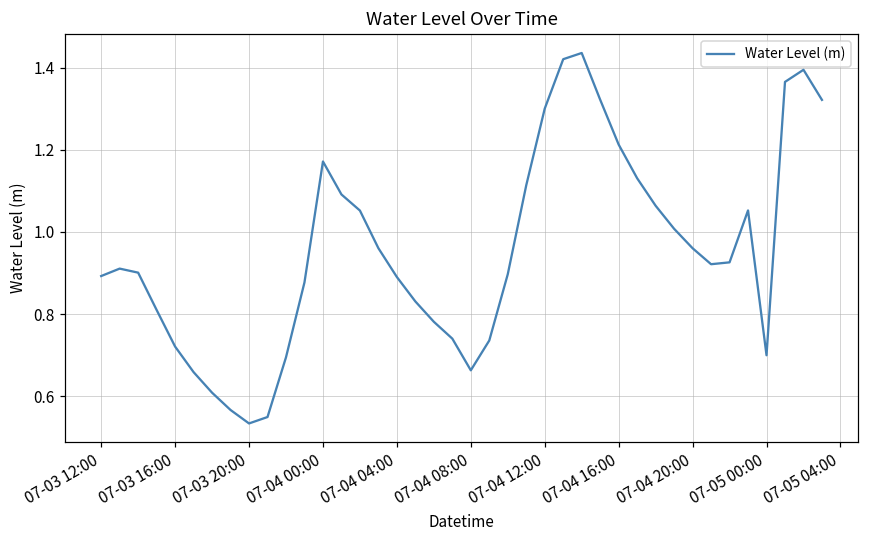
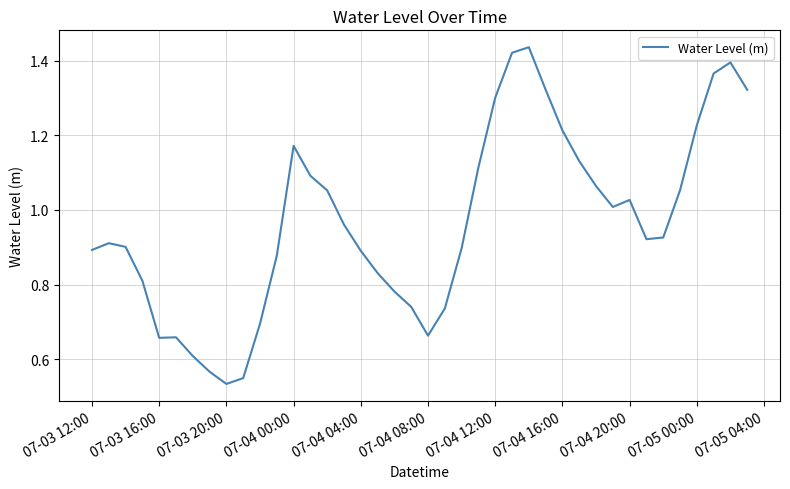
  {
    "07-03 12:00": 0.89,
-   "07-03 16:00": 0.72,
+   "07-03 16:00": 0.66,
    "07-03 20:00": 0.53,
    "07-04 00:00": 1.17,
    "07-04 04:00": 0.89,
    "07-04 08:00": 0.66,
    "07-04 12:00": 1.30,
    "07-04 16:00": 1.21,
-   "07-04 20:00": 0.96,
-   "07-05 00:00": 0.70
+   "07-04 20:00": 1.03,
+   "07-05 00:00": 1.23
  }
